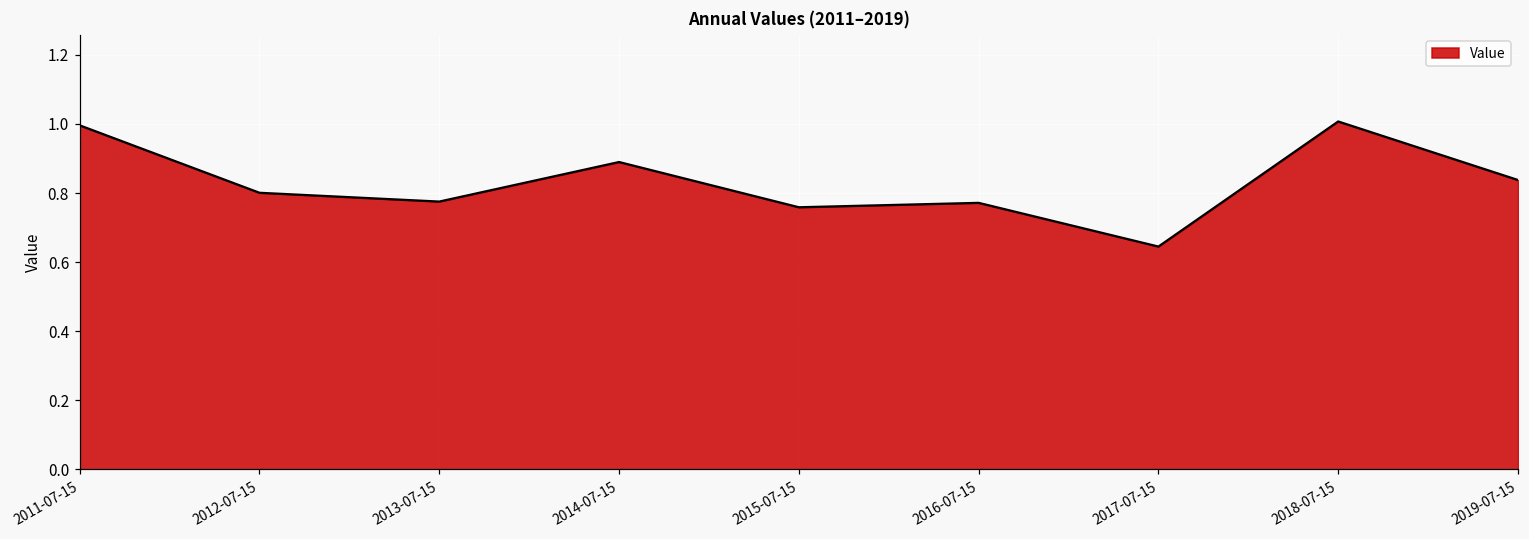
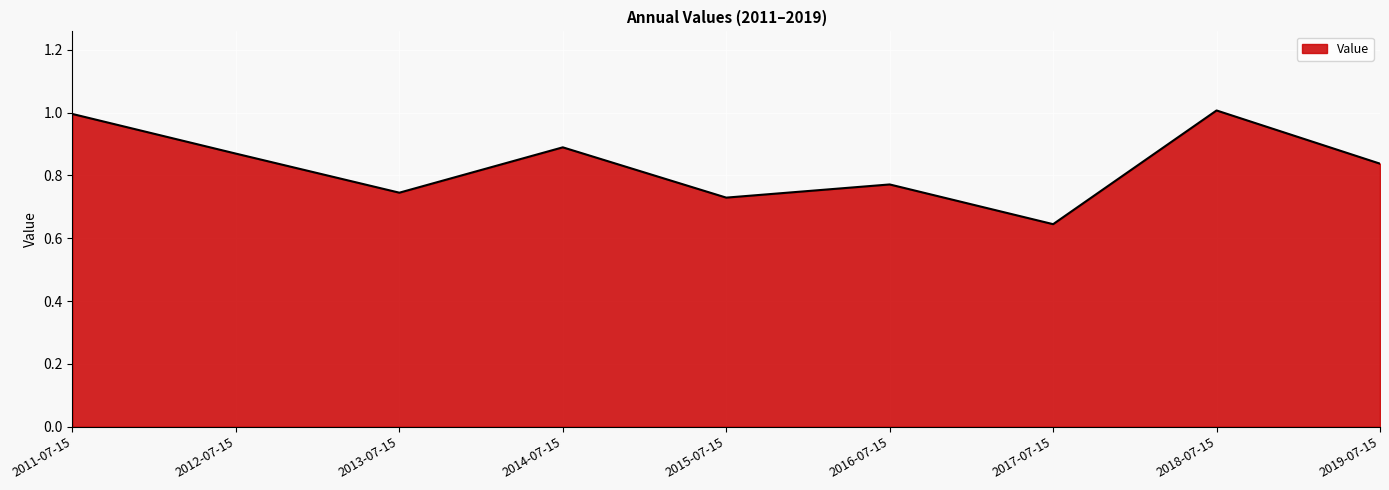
  {
    "2011-07-15": 1.00,
-   "2012-07-15": 0.80,
-   "2013-07-15": 0.78,
+   "2012-07-15": 0.87,
+   "2013-07-15": 0.75,
    "2014-07-15": 0.89,
-   "2015-07-15": 0.76,
+   "2015-07-15": 0.73,
    "2016-07-15": 0.77,
    "2017-07-15": 0.64,
    "2018-07-15": 1.01,
    "2019-07-15": 0.84
  }
